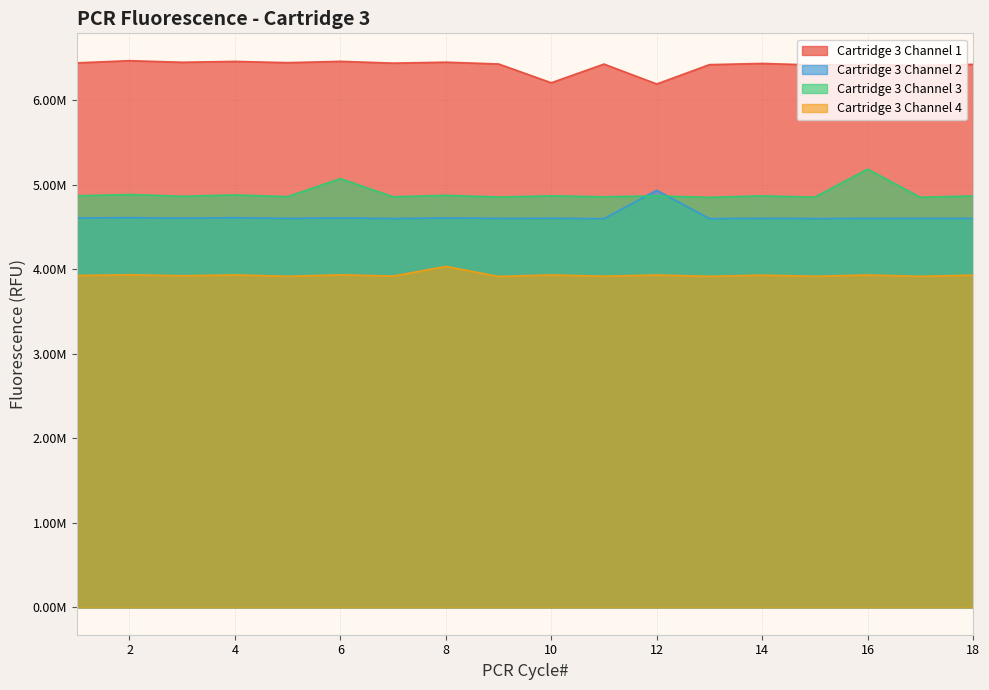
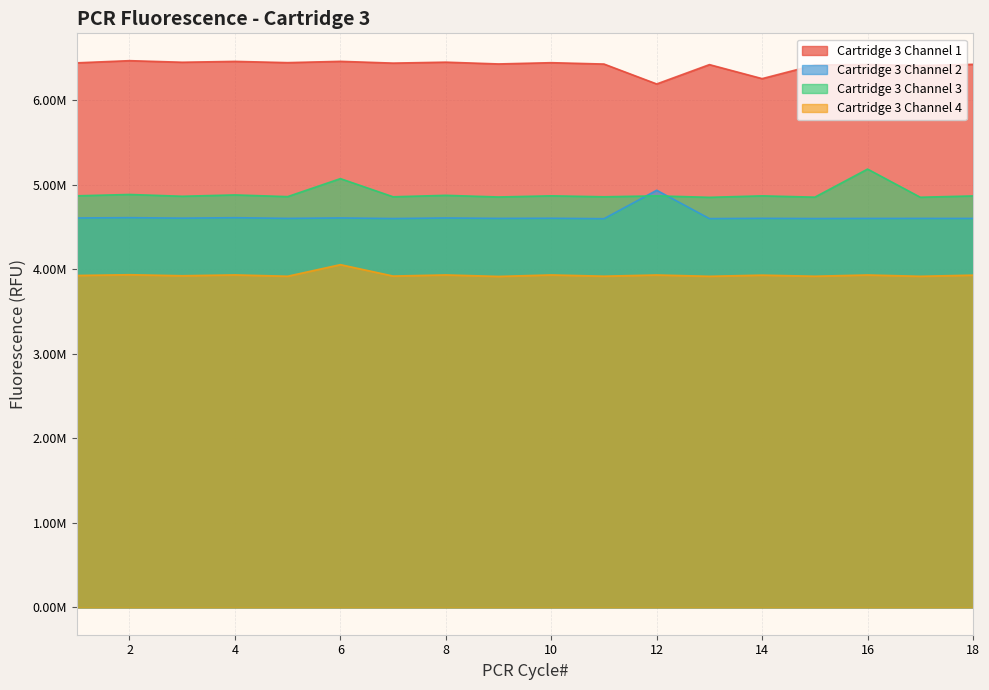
  {
    "Cartridge 3 Channel 1": {
      "2": 6500000,
      "4": 6500000,
      "6": 6500000,
      "8": 6500000,
-     "10": 6200000,
+     "10": 6400000,
      "12": 6200000,
-     "14": 6400000,
+     "14": 6300000,
      "18": 6400000
    },
    "Cartridge 3 Channel 2": {
      "2": 4600000,
      "4": 4600000,
      "6": 4600000,
      "8": 4600000,
      "10": 4600000,
      "12": 4900000,
      "14": 4600000,
      "16": 4600000,
      "18": 4600000
    },
    "Cartridge 3 Channel 3": {
      "2": 4900000,
      "4": 4900000,
      "6": 5100000,
      "8": 4900000,
      "10": 4900000,
      "12": 4900000,
      "14": 4900000,
      "16": 5200000,
      "18": 4900000
    },
    "Cartridge 3 Channel 4": {
      "2": 3900000,
      "4": 3900000,
-     "6": 3900000,
-     "8": 4000000,
+     "6": 4100000,
+     "8": 3900000,
      "10": 3900000,
      "12": 3900000,
      "14": 3900000,
      "16": 3900000,
      "18": 3900000
    }
  }
